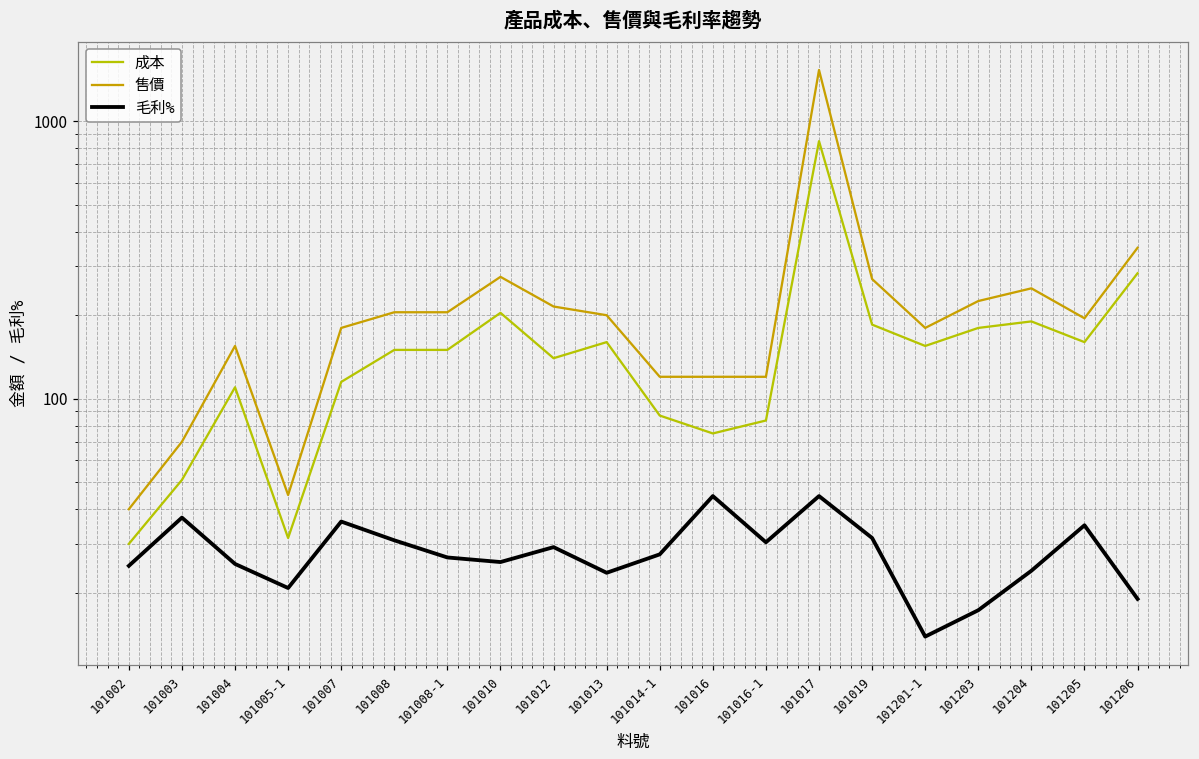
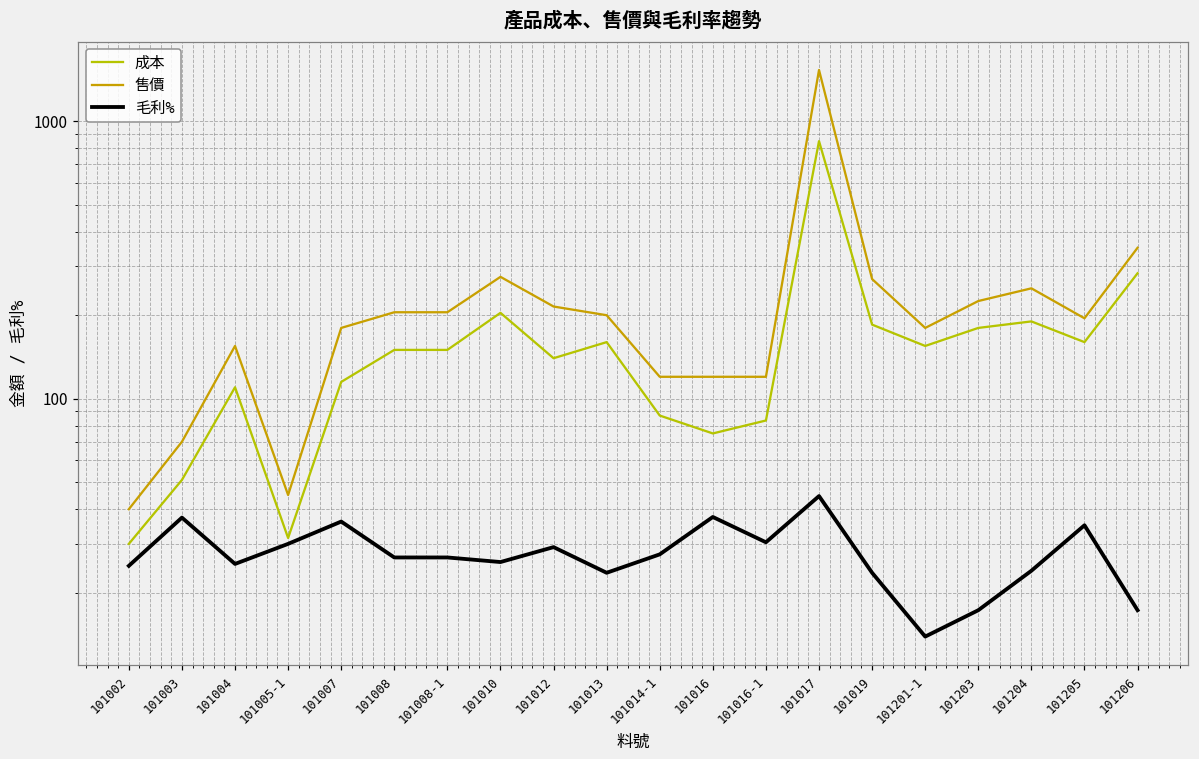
  {
    "毛利%": {
      "101002": 25,
      "101003": 37,
      "101004": 25,
-     "101005-1": 21,
+     "101005-1": 30,
      "101007": 36,
-     "101008": 31,
+     "101008": 27,
      "101008-1": 27,
      "101010": 26,
      "101012": 29,
      "101013": 24,
      "101014-1": 28,
-     "101016": 45,
+     "101016": 38,
      "101016-1": 30,
      "101017": 45,
-     "101019": 32,
+     "101019": 24,
      "101201-1": 14,
      "101203": 17,
      "101204": 24,
      "101205": 35,
-     "101206": 19
+     "101206": 17
    }
  }
